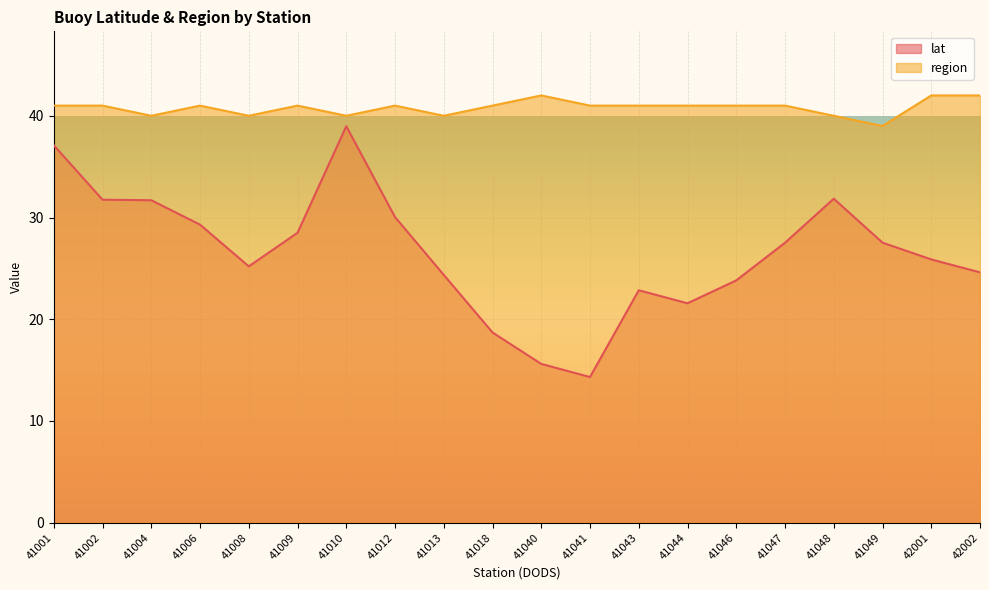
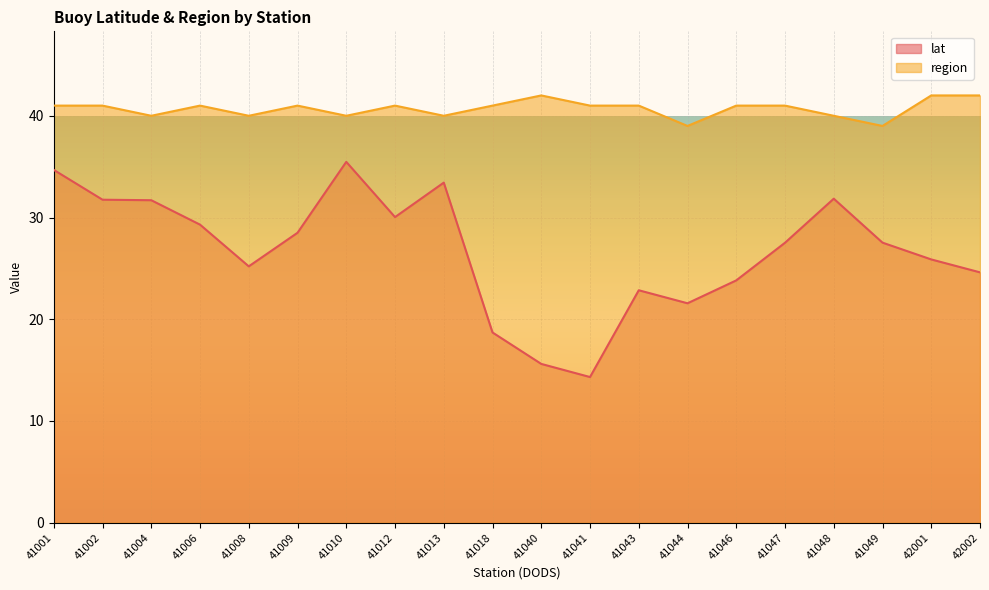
  {
    "lat": {
-     "41001": 37.1,
+     "41001": 34.7,
      "41002": 31.8,
      "41004": 31.7,
      "41006": 29.3,
      "41008": 25.2,
      "41009": 28.5,
-     "41010": 39.0,
+     "41010": 35.5,
      "41012": 30.0,
-     "41013": 24.4,
+     "41013": 33.4,
      "41018": 18.7,
      "41040": 15.6,
      "41041": 14.3,
      "41043": 22.9,
      "41044": 21.6,
      "41046": 23.8,
      "41047": 27.5,
      "41048": 31.9,
      "41049": 27.5,
      "42001": 25.9,
      "42002": 24.6
    },
    "region": {
      "41001": 41,
      "41002": 41,
      "41004": 40,
      "41006": 41,
      "41008": 40,
      "41009": 41,
      "41010": 40,
      "41012": 41,
      "41013": 40,
      "41018": 41,
      "41040": 42,
      "41041": 41,
      "41043": 41,
-     "41044": 41,
+     "41044": 39,
      "41046": 41,
      "41047": 41,
      "41048": 40,
      "41049": 39,
      "42001": 42,
      "42002": 42
    }
  }
